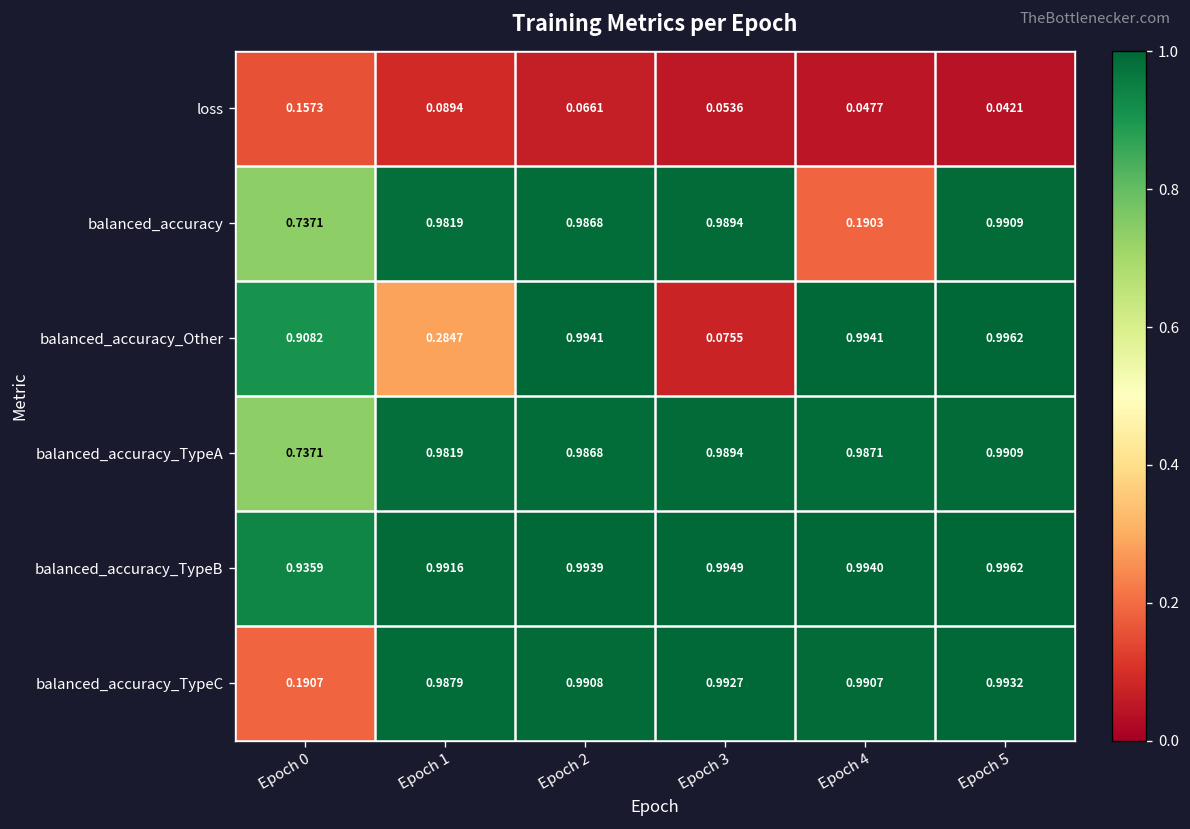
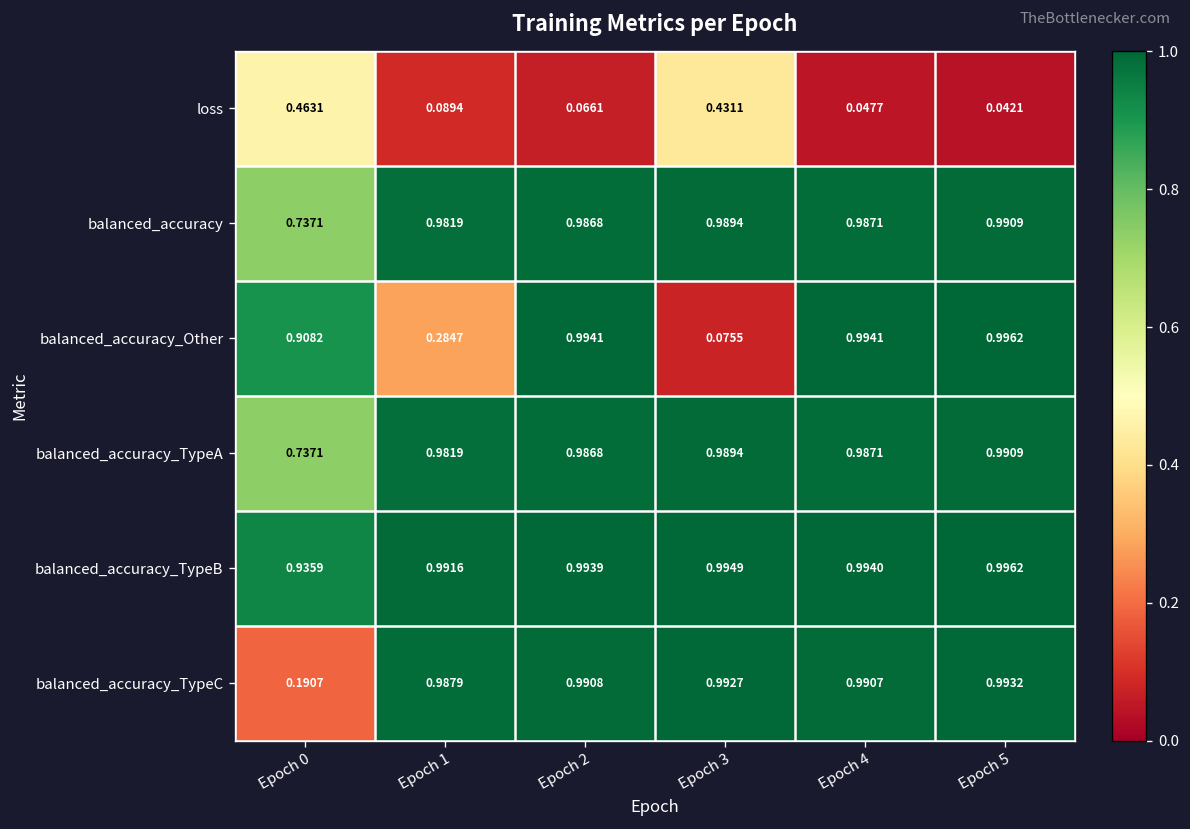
  {
    "loss": {
-     "Epoch 0": 0.1573,
+     "Epoch 0": 0.4631,
      "Epoch 1": 0.0894,
      "Epoch 2": 0.0661,
-     "Epoch 3": 0.0536,
+     "Epoch 3": 0.4311,
      "Epoch 4": 0.0477,
      "Epoch 5": 0.0421
    },
    "balanced_accuracy": {
      "Epoch 0": 0.7371,
      "Epoch 1": 0.9819,
      "Epoch 2": 0.9868,
      "Epoch 3": 0.9894,
-     "Epoch 4": 0.1903,
+     "Epoch 4": 0.9871,
      "Epoch 5": 0.9909
    },
    "balanced_accuracy_Other": {
      "Epoch 0": 0.9082,
      "Epoch 1": 0.2847,
      "Epoch 2": 0.9941,
      "Epoch 3": 0.0755,
      "Epoch 4": 0.9941,
      "Epoch 5": 0.9962
    },
    "balanced_accuracy_TypeA": {
      "Epoch 0": 0.7371,
      "Epoch 1": 0.9819,
      "Epoch 2": 0.9868,
      "Epoch 3": 0.9894,
      "Epoch 4": 0.9871,
      "Epoch 5": 0.9909
    },
    "balanced_accuracy_TypeB": {
      "Epoch 0": 0.9359,
      "Epoch 1": 0.9916,
      "Epoch 2": 0.9939,
      "Epoch 3": 0.9949,
      "Epoch 4": 0.9940,
      "Epoch 5": 0.9962
    },
    "balanced_accuracy_TypeC": {
      "Epoch 0": 0.1907,
      "Epoch 1": 0.9879,
      "Epoch 2": 0.9908,
      "Epoch 3": 0.9927,
      "Epoch 4": 0.9907,
      "Epoch 5": 0.9932
    }
  }
